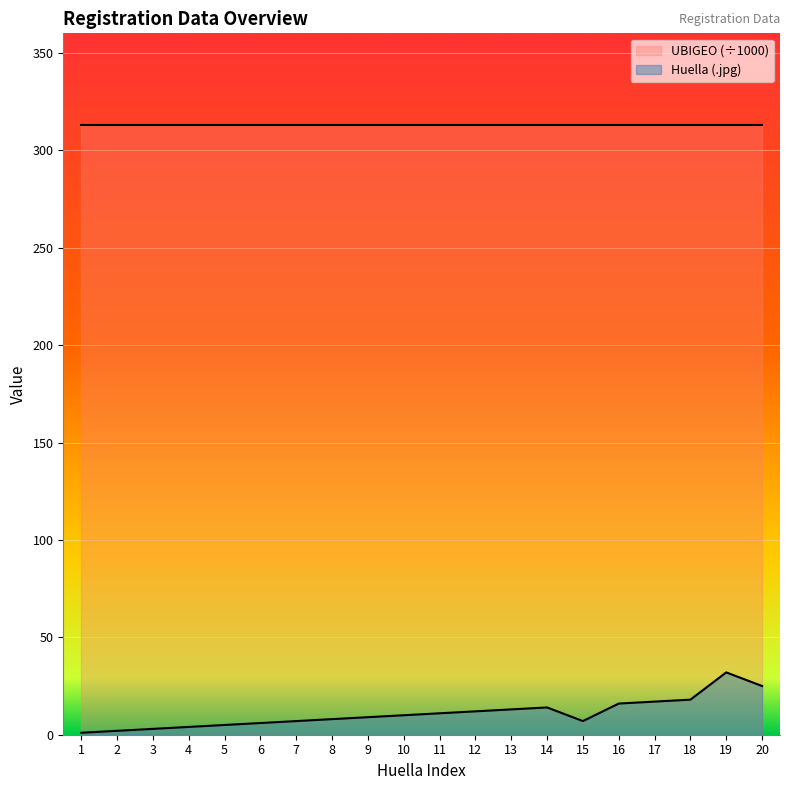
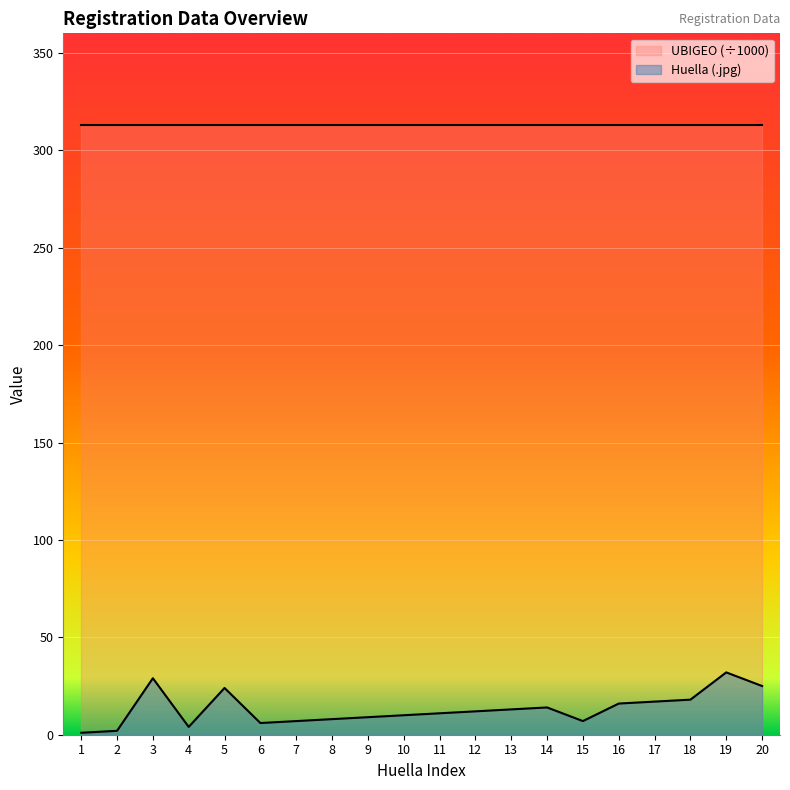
  {
    "UBIGEO (÷1000)": {
      "1": 313,
      "2": 313,
      "3": 313,
      "4": 313,
      "5": 313,
      "6": 313,
      "7": 313,
      "8": 313,
      "9": 313,
      "10": 313,
      "11": 313,
      "12": 313,
      "13": 313,
      "14": 313,
      "15": 313,
      "16": 313,
      "17": 313,
      "18": 313,
      "19": 313,
      "20": 313
    },
    "Huella (.jpg)": {
      "1": 1,
      "2": 2,
-     "3": 3,
+     "3": 29,
      "4": 4,
-     "5": 5,
+     "5": 24,
      "6": 6,
      "7": 7,
      "8": 8,
      "9": 9,
      "10": 10,
      "11": 11,
      "12": 12,
      "13": 13,
      "14": 14,
      "15": 7,
      "16": 16,
      "17": 17,
      "18": 18,
      "19": 32,
      "20": 25
    }
  }
